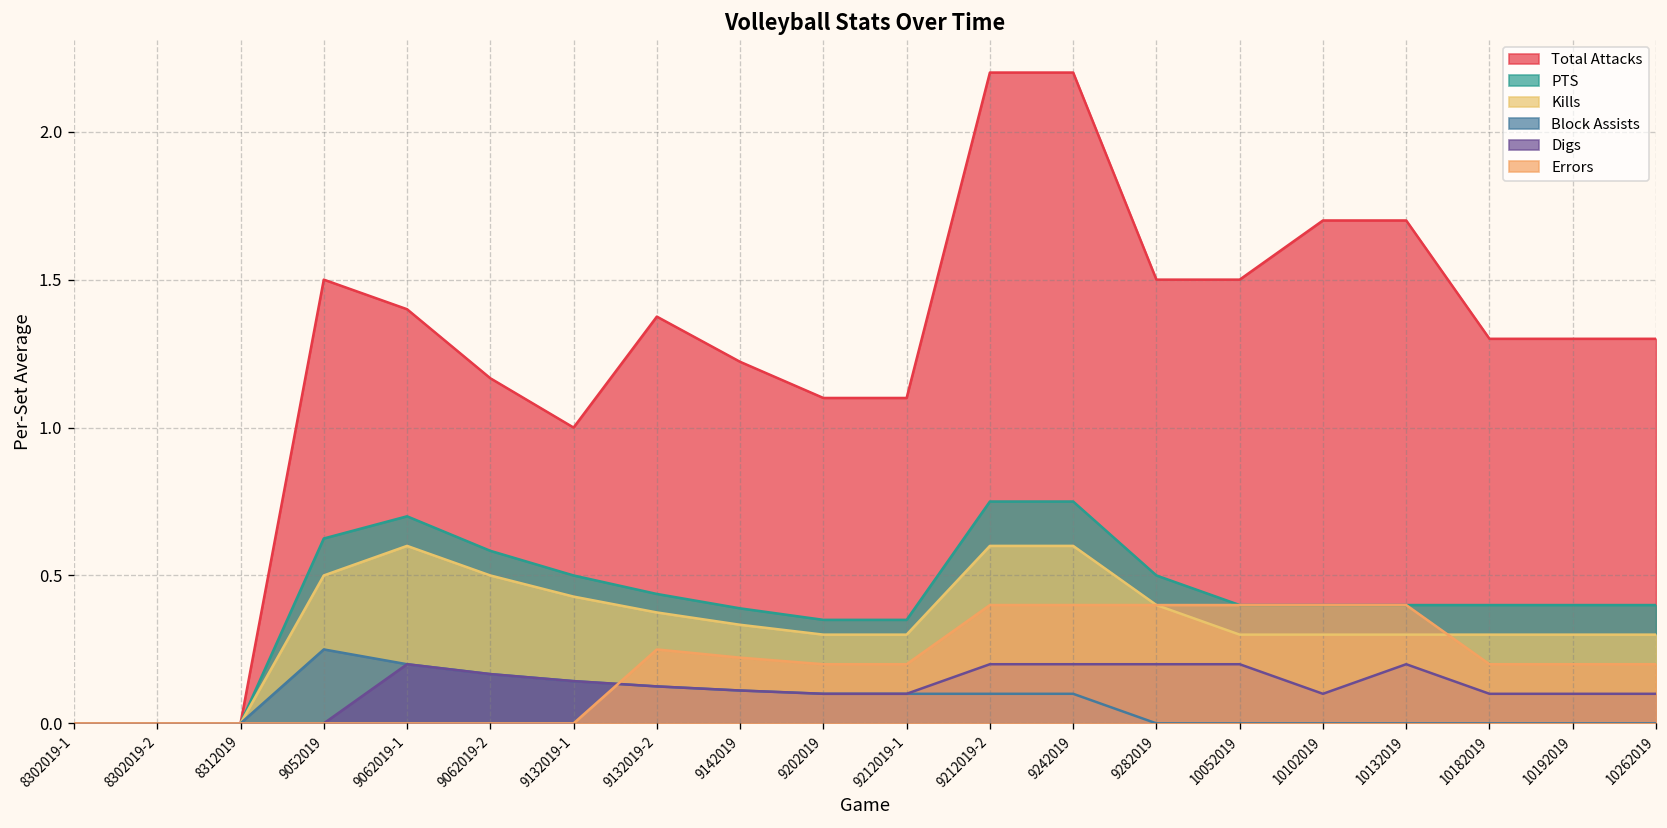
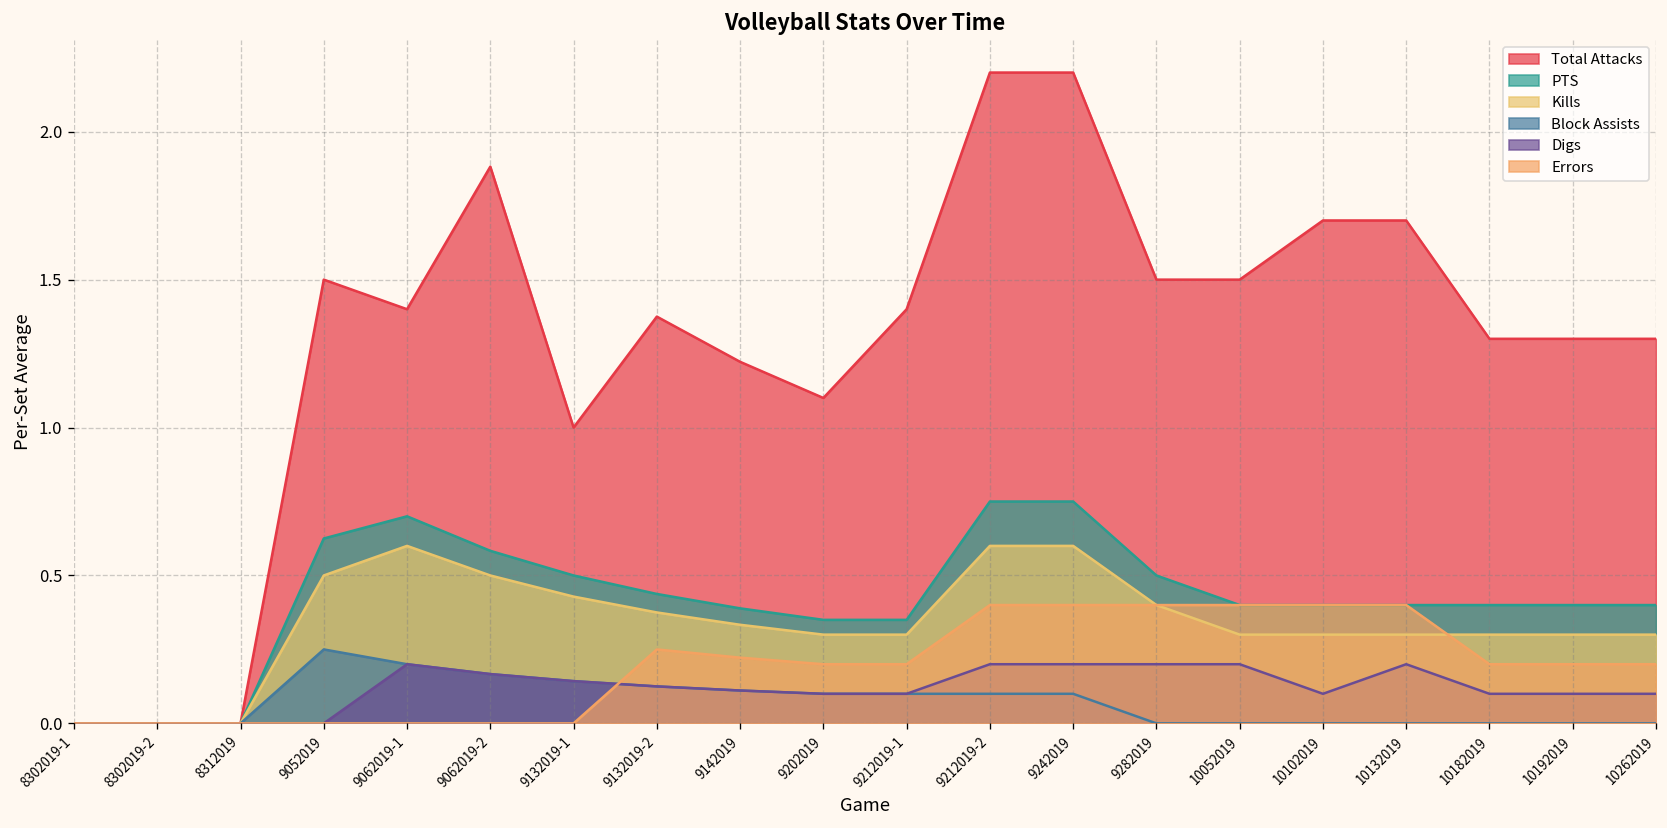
  {
    "Total Attacks": {
      "9052019": 1.50,
      "9062019-1": 1.40,
-     "9062019-2": 1.17,
+     "9062019-2": 1.88,
      "9132019-1": 1.00,
      "9132019-2": 1.38,
      "9142019": 1.22,
      "9202019": 1.10,
-     "9212019-1": 1.1,
+     "9212019-1": 1.4,
      "9212019-2": 2.20,
      "9242019": 2.20,
      "9282019": 1.50,
      "10052019": 1.50,
      "10102019": 1.70,
      "10132019": 1.70,
      "10182019": 1.30,
      "10192019": 1.30,
      "10262019": 1.30
    },
    "Digs": {
      "9212019-2": 0.20,
      "9242019": 0.20,
      "9282019": 0.20,
      "10052019": 0.20,
      "10102019": 0.10,
      "10132019": 0.20,
      "10182019": 0.10,
      "10192019": 0.10,
      "10262019": 0.10
    }
  }
